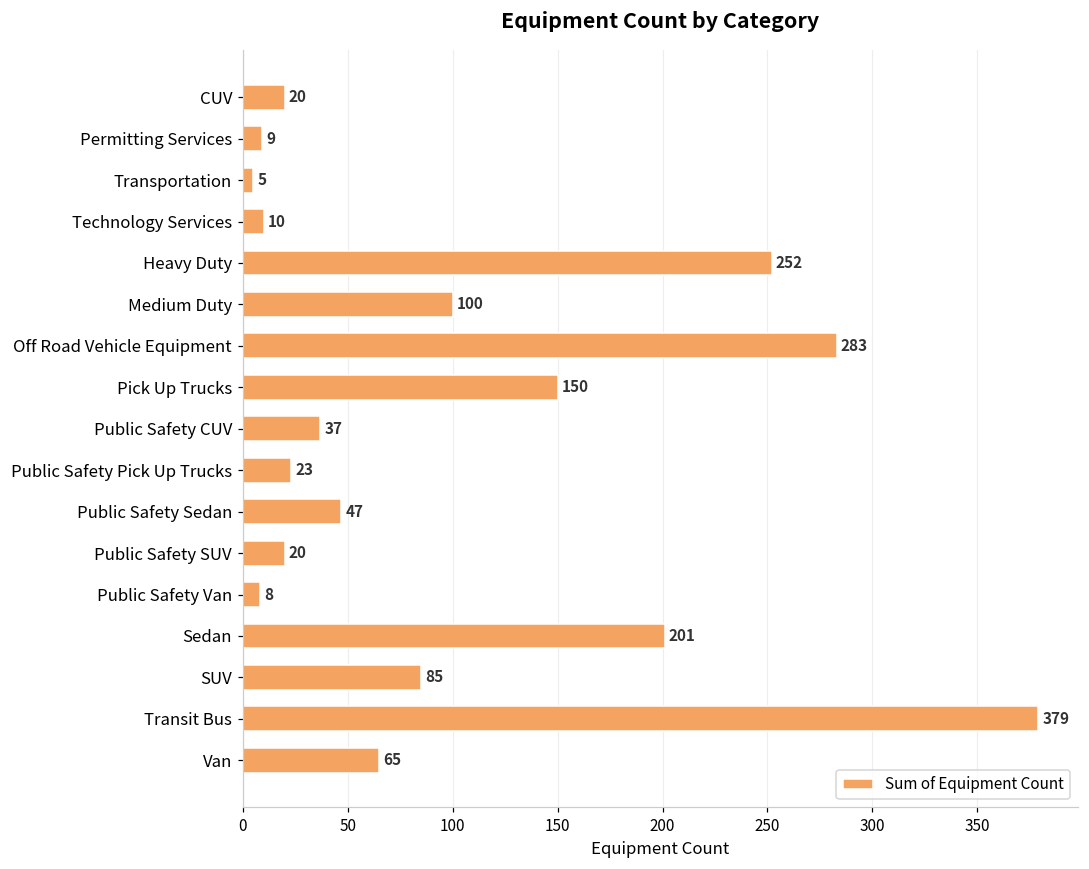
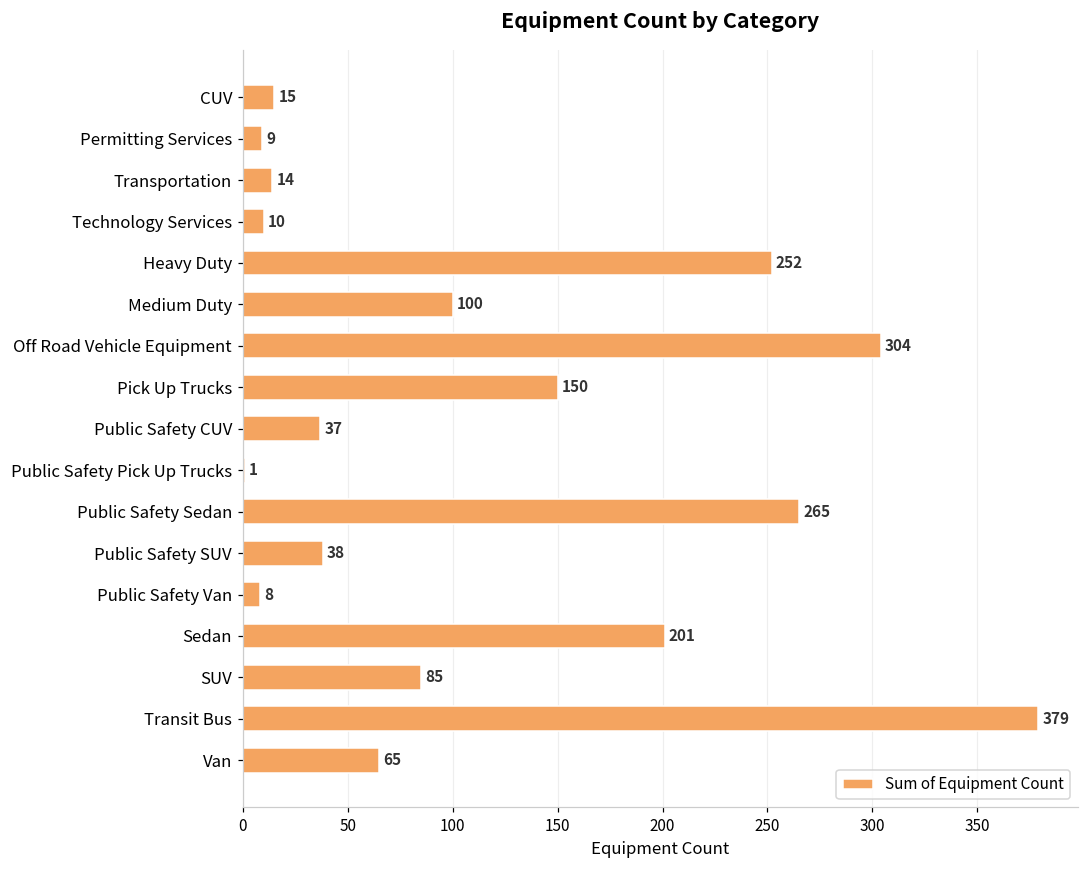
  {
-   "CUV": 20,
+   "CUV": 15,
    "Permitting Services": 9,
-   "Transportation": 5,
+   "Transportation": 14,
    "Technology Services": 10,
    "Heavy Duty": 252,
    "Medium Duty": 100,
-   "Off Road Vehicle Equipment": 283,
+   "Off Road Vehicle Equipment": 304,
    "Pick Up Trucks": 150,
    "Public Safety CUV": 37,
-   "Public Safety Pick Up Trucks": 23,
-   "Public Safety Sedan": 47,
-   "Public Safety SUV": 20,
+   "Public Safety Pick Up Trucks": 1,
+   "Public Safety Sedan": 265,
+   "Public Safety SUV": 38,
    "Public Safety Van": 8,
    "Sedan": 201,
    "SUV": 85,
    "Transit Bus": 379,
    "Van": 65
  }
